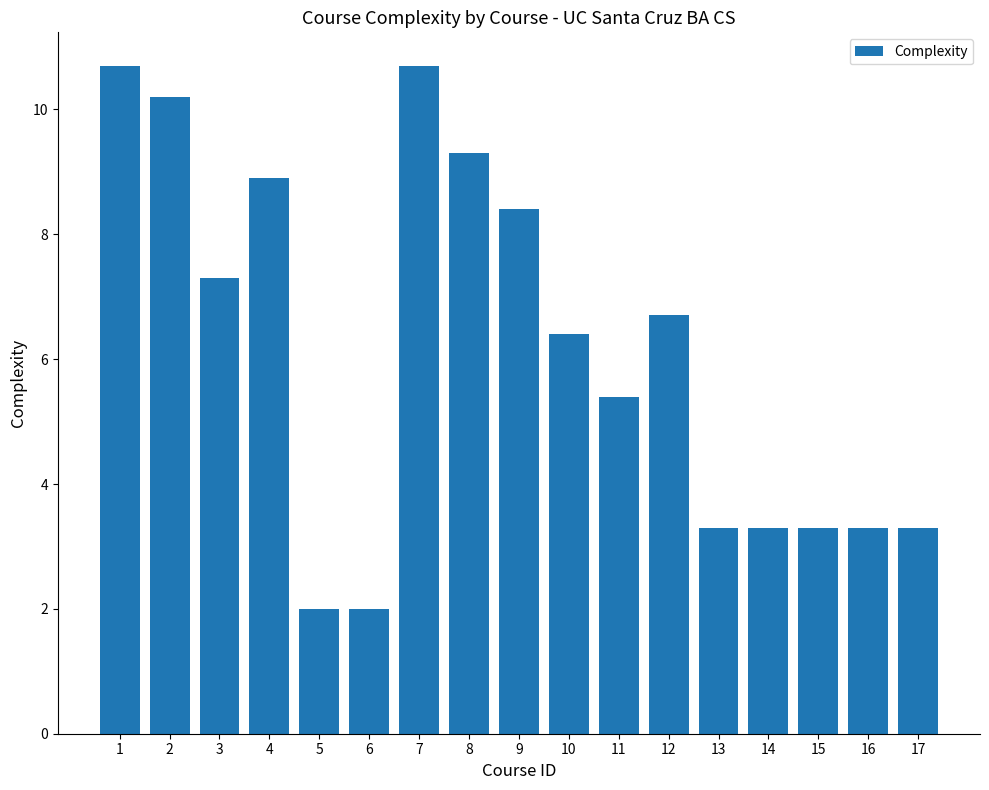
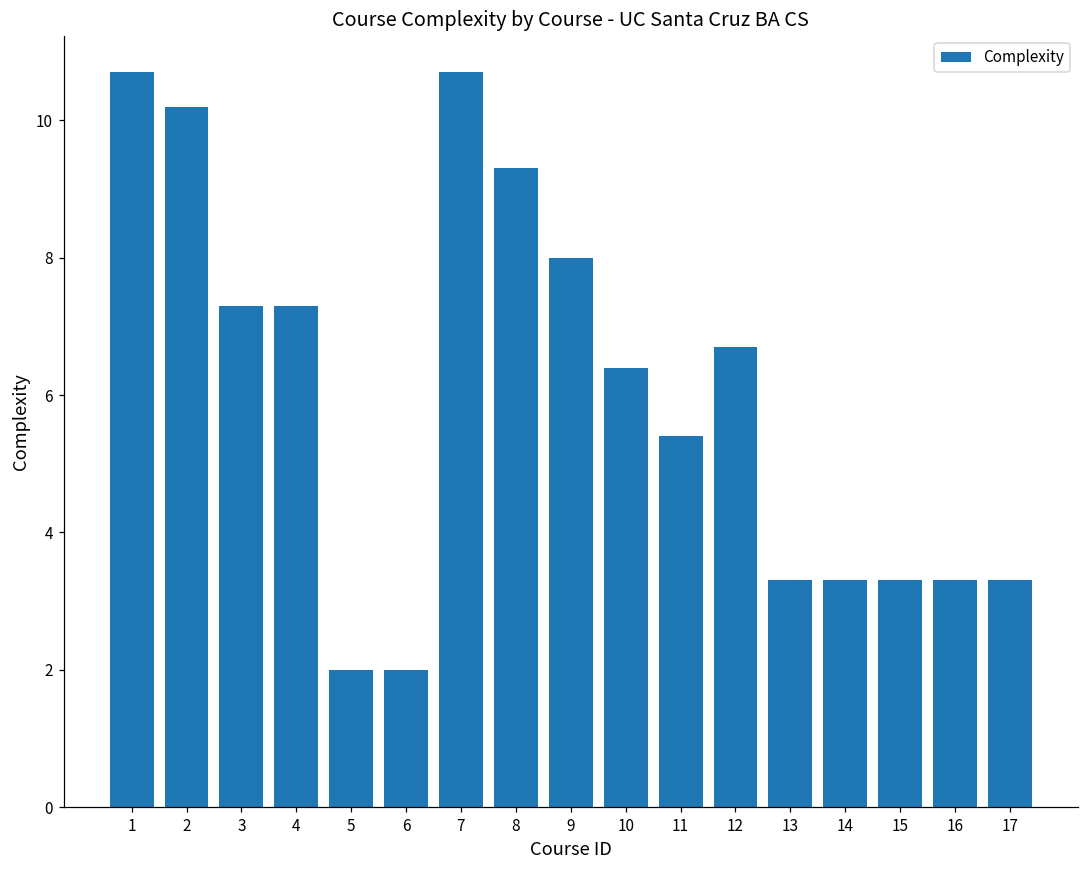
  {
    "1": 10.7,
    "2": 10.2,
    "3": 7.3,
-   "4": 8.9,
+   "4": 7.3,
    "5": 2.0,
    "6": 2.0,
    "7": 10.7,
    "8": 9.3,
-   "9": 8.4,
+   "9": 8.0,
    "10": 6.4,
    "11": 5.4,
    "12": 6.7,
    "13": 3.3,
    "14": 3.3,
    "15": 3.3,
    "16": 3.3,
    "17": 3.3
  }
